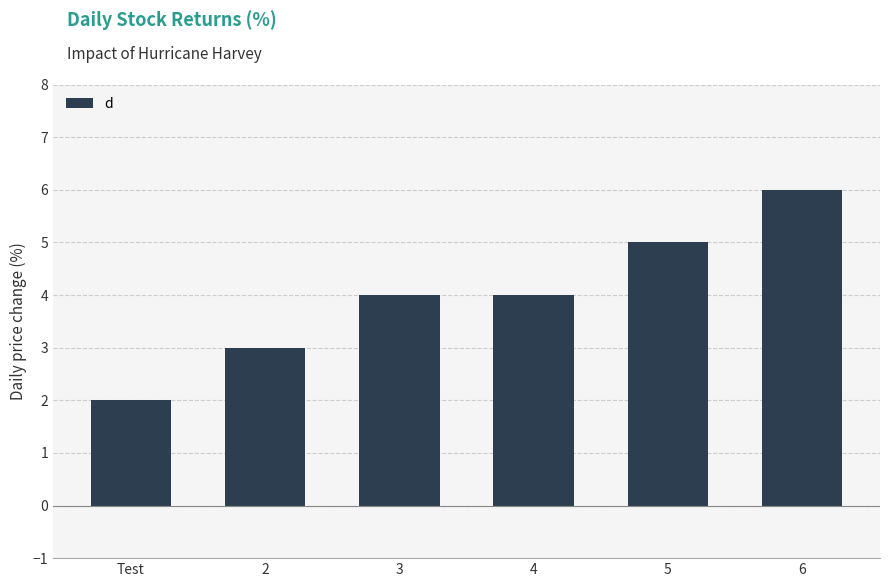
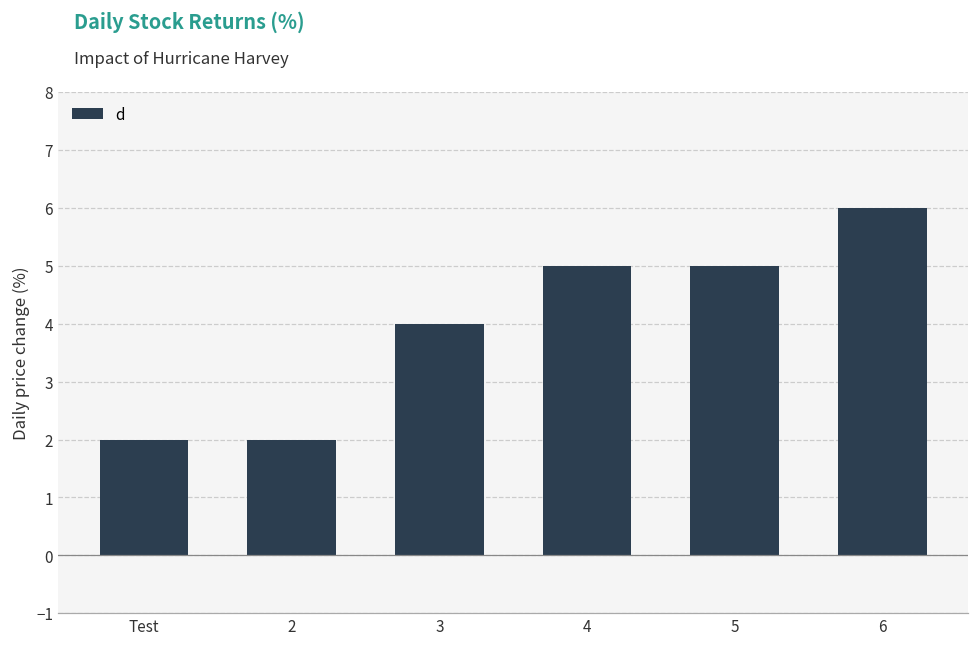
  {
    "Test": 2,
-   "2": 3,
+   "2": 2,
    "3": 4,
-   "4": 4,
+   "4": 5,
    "5": 5,
    "6": 6
  }
